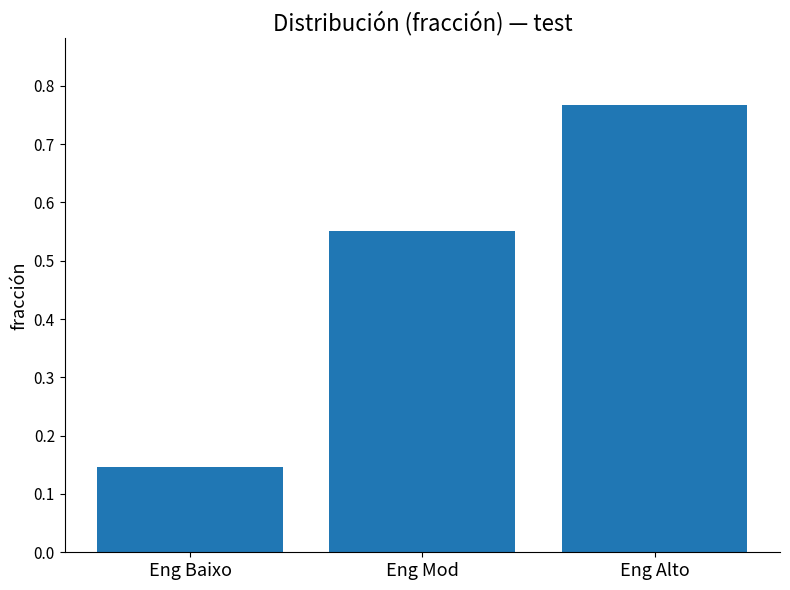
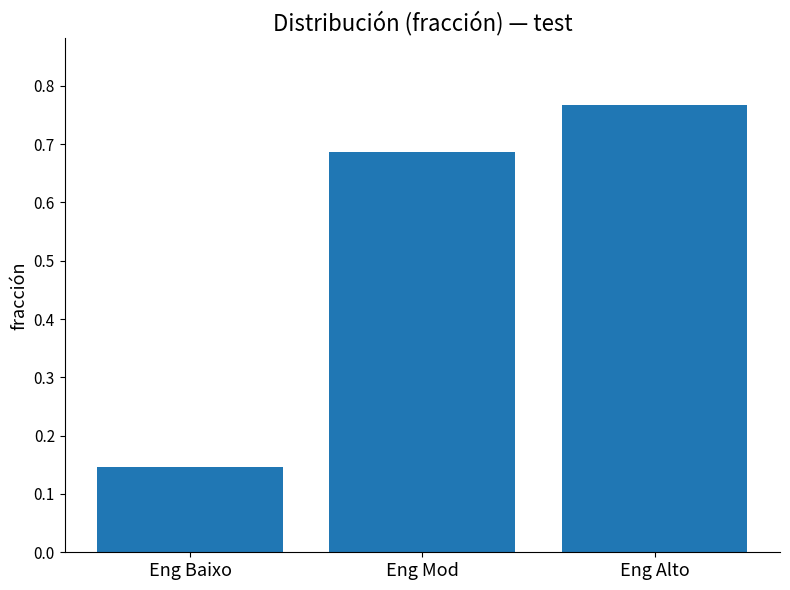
  {
    "Eng Baixo": 0.15,
-   "Eng Mod": 0.55,
+   "Eng Mod": 0.69,
    "Eng Alto": 0.77
  }
